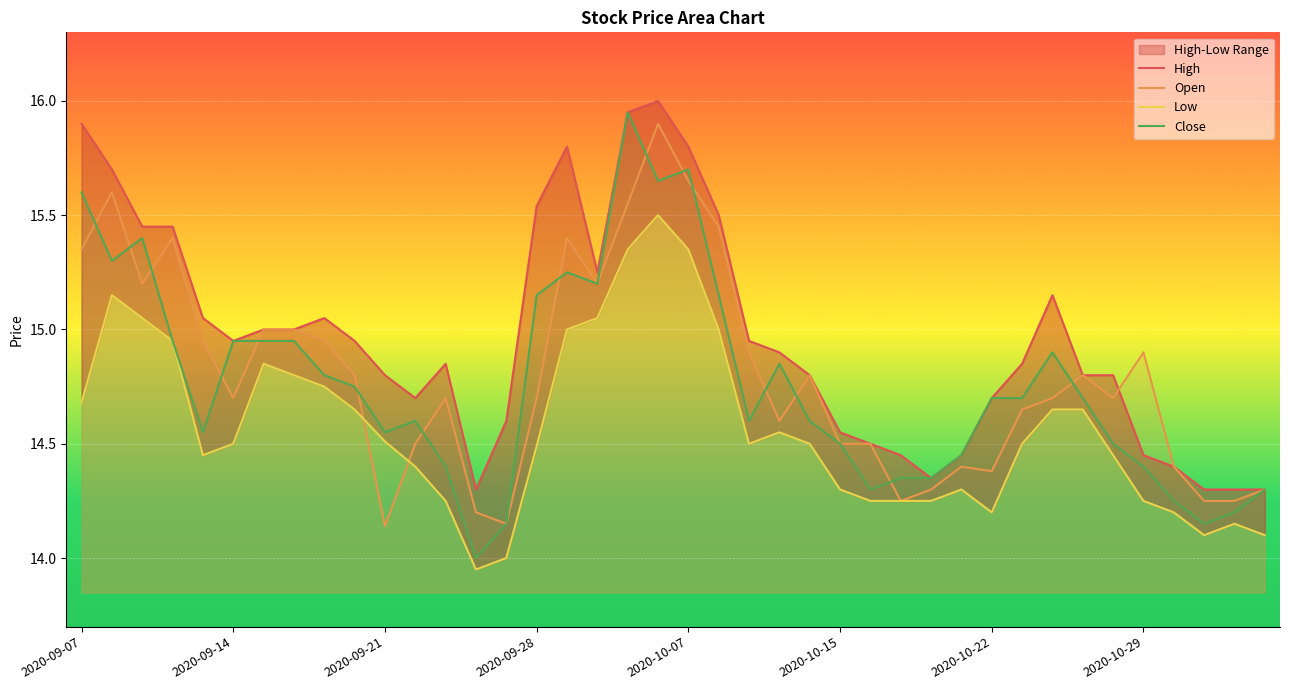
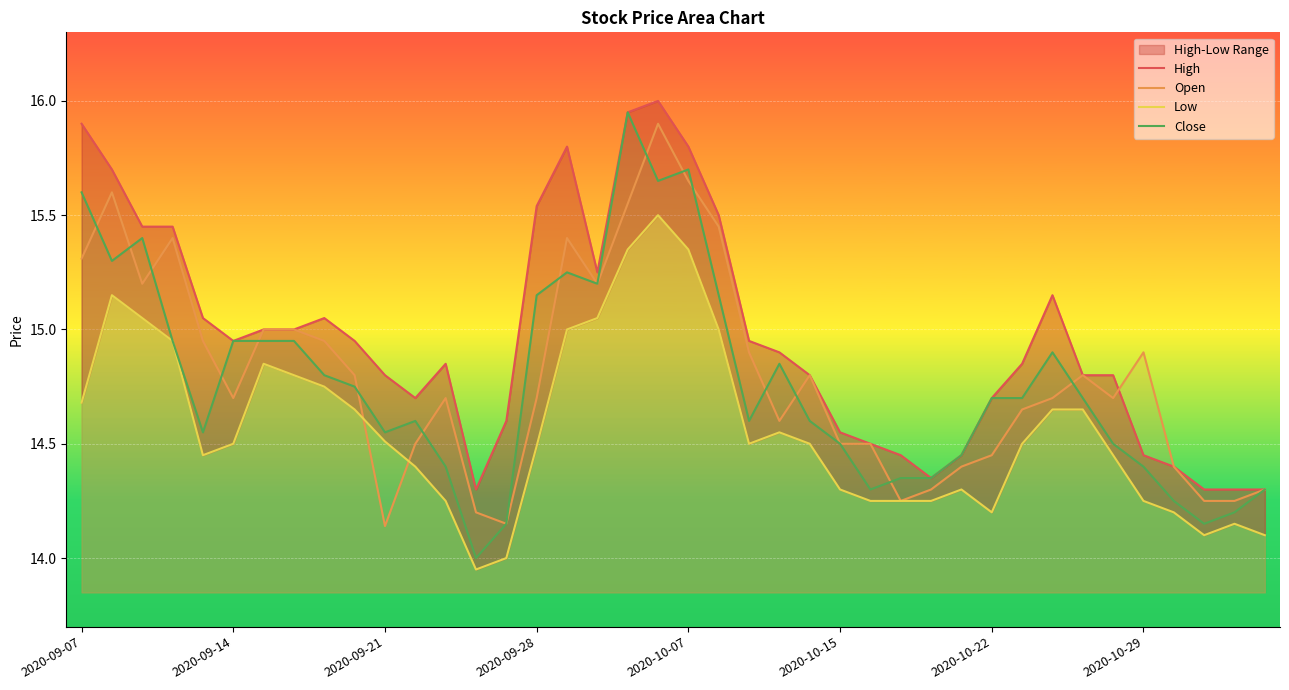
  {
    "High-Low Range": {
      "2020-09-07": 15.90,
      "2020-09-21": 14.80,
      "2020-09-28": 15.54,
      "2020-10-07": 15.80,
      "2020-10-15": 14.55,
      "2020-10-29": 14.45
    },
    "Open": {
-     "2020-09-07": 15.35,
+     "2020-09-07": 15.31,
      "2020-09-14": 14.70,
      "2020-09-21": 14.14,
      "2020-09-28": 14.70,
      "2020-10-07": 15.65,
-     "2020-10-22": 14.38,
+     "2020-10-22": 14.45,
      "2020-10-29": 14.90
    },
    "Low": {
      "2020-09-07": 14.68,
      "2020-09-14": 14.50,
      "2020-09-21": 14.51,
      "2020-09-28": 14.49,
      "2020-10-07": 15.35,
      "2020-10-15": 14.30,
      "2020-10-22": 14.20,
      "2020-10-29": 14.25
    },
    "Close": {
      "2020-09-07": 15.60,
      "2020-09-21": 14.55,
      "2020-09-28": 15.15,
      "2020-10-07": 15.70,
      "2020-10-29": 14.40
    }
  }
